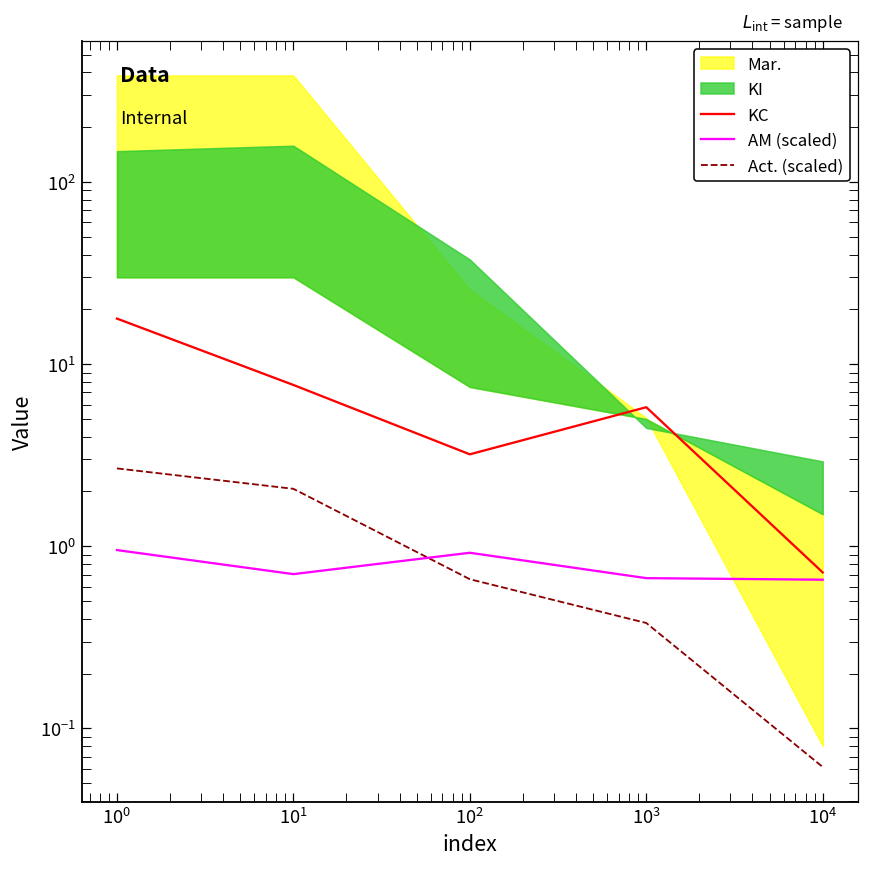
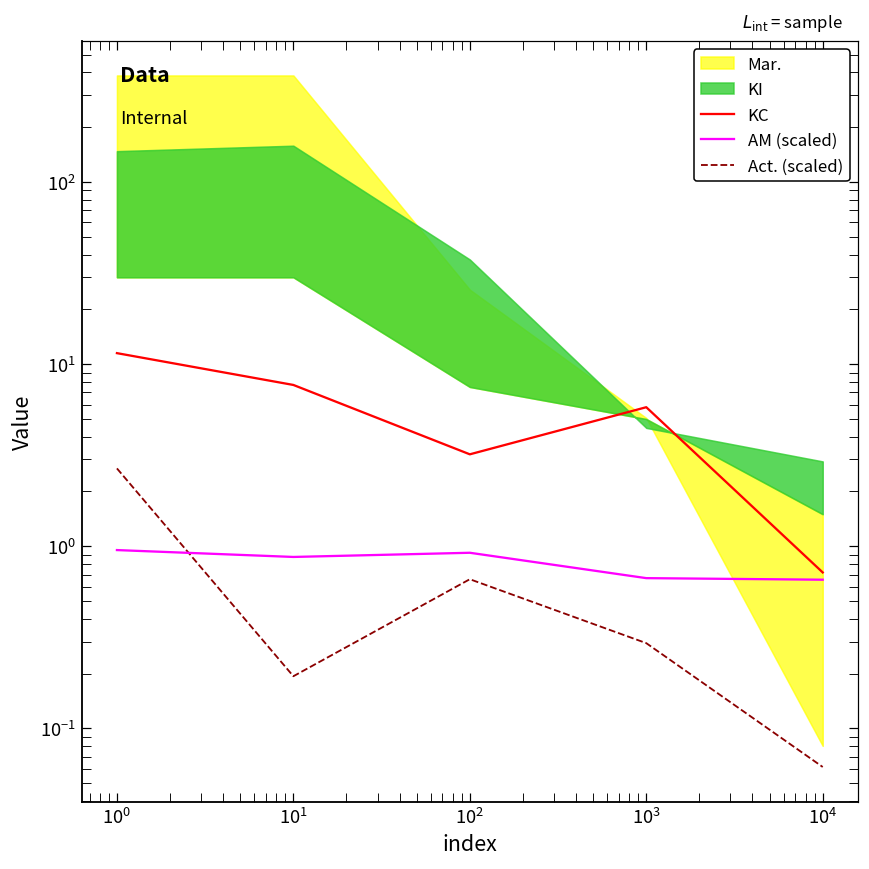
  {
    "KC": {
-     "10^0": 18,
+     "10^0": 12,
      "10^1": 8,
      "10^2": 3.2,
      "10^3": 6,
      "10^4": 0.72
    },
    "AM (scaled)": {
      "10^0": 1.0,
-     "10^1": 0.70,
+     "10^1": 0.9,
      "10^2": 0.9,
      "10^3": 0.67,
      "10^4": 0.66
    },
    "Act. (scaled)": {
      "10^0": 2.7,
-     "10^1": 2.1,
+     "10^1": 0.19,
      "10^2": 0.66,
-     "10^3": 0.38,
+     "10^3": 0.29,
      "10^4": 0.06
    }
  }
